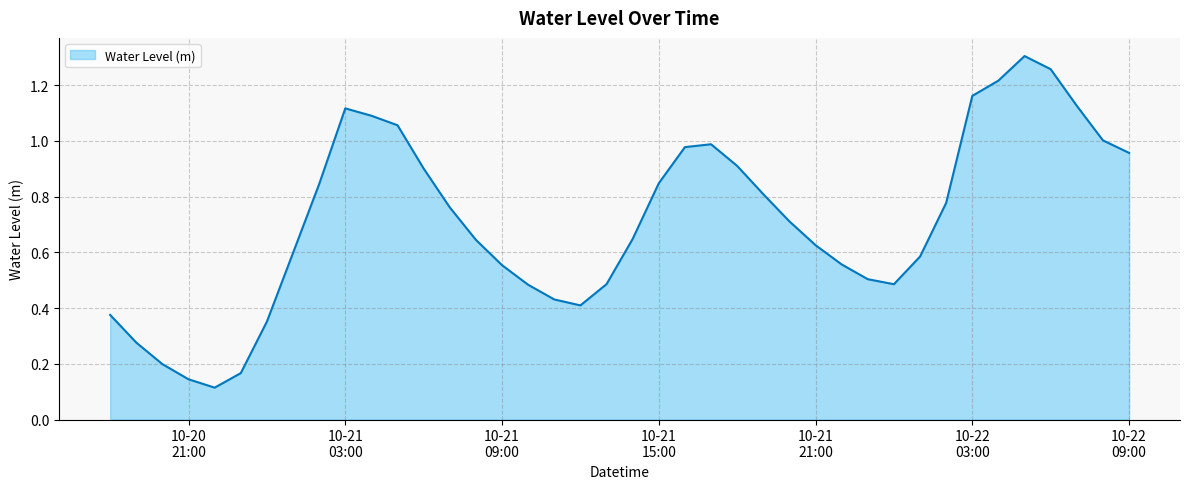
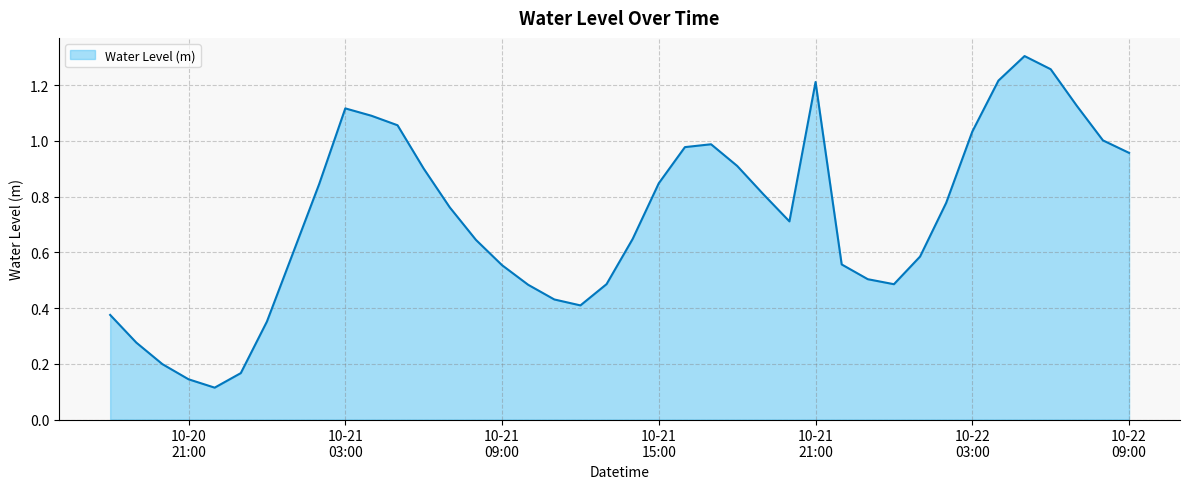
  {
    "10-20 21:00": 0.14,
    "10-21 03:00": 1.12,
    "10-21 09:00": 0.55,
    "10-21 15:00": 0.85,
-   "10-21 21:00": 0.63,
-   "10-22 03:00": 1.16,
+   "10-21 21:00": 1.21,
+   "10-22 03:00": 1.03,
    "10-22 09:00": 0.96
  }
